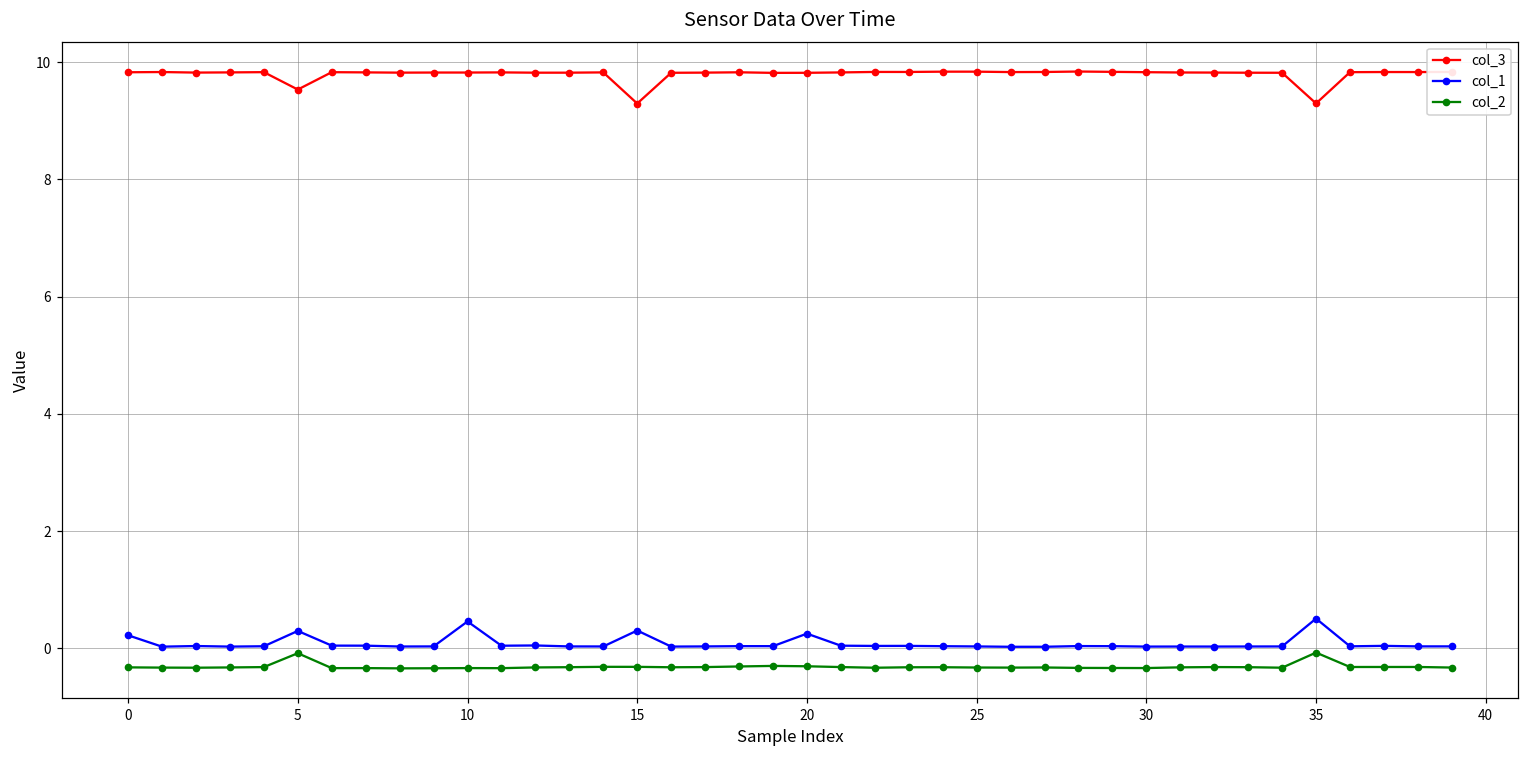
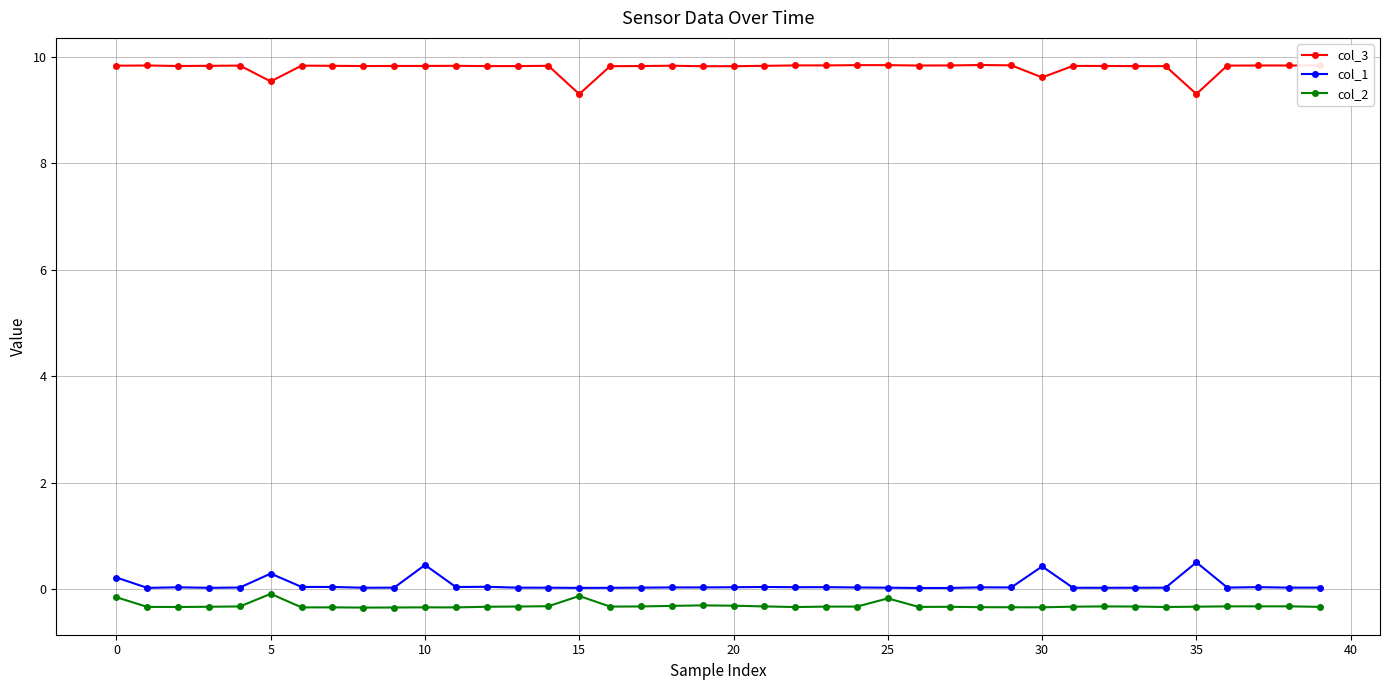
  {
    "col_3": {
      "0": 9.8,
      "5": 9.5,
      "10": 9.8,
      "15": 9.3,
      "20": 9.8,
      "25": 9.8,
-     "30": 9.8,
+     "30": 9.6,
      "35": 9.3
    },
    "col_1": {
      "0": 0.2,
      "5": 0.3,
      "10": 0.5,
-     "15": 0.3,
-     "20": 0.2,
+     "15": 0.0,
+     "20": 0.0,
      "25": 0.0,
-     "30": 0.0,
+     "30": 0.4,
      "35": 0.5
    },
    "col_2": {
-     "0": -0.3,
+     "0": -0.1,
      "5": -0.1,
      "10": -0.3,
-     "15": -0.3,
+     "15": -0.1,
      "20": -0.3,
-     "25": -0.3,
+     "25": -0.2,
      "30": -0.3,
-     "35": -0.1
+     "35": -0.3
    }
  }
